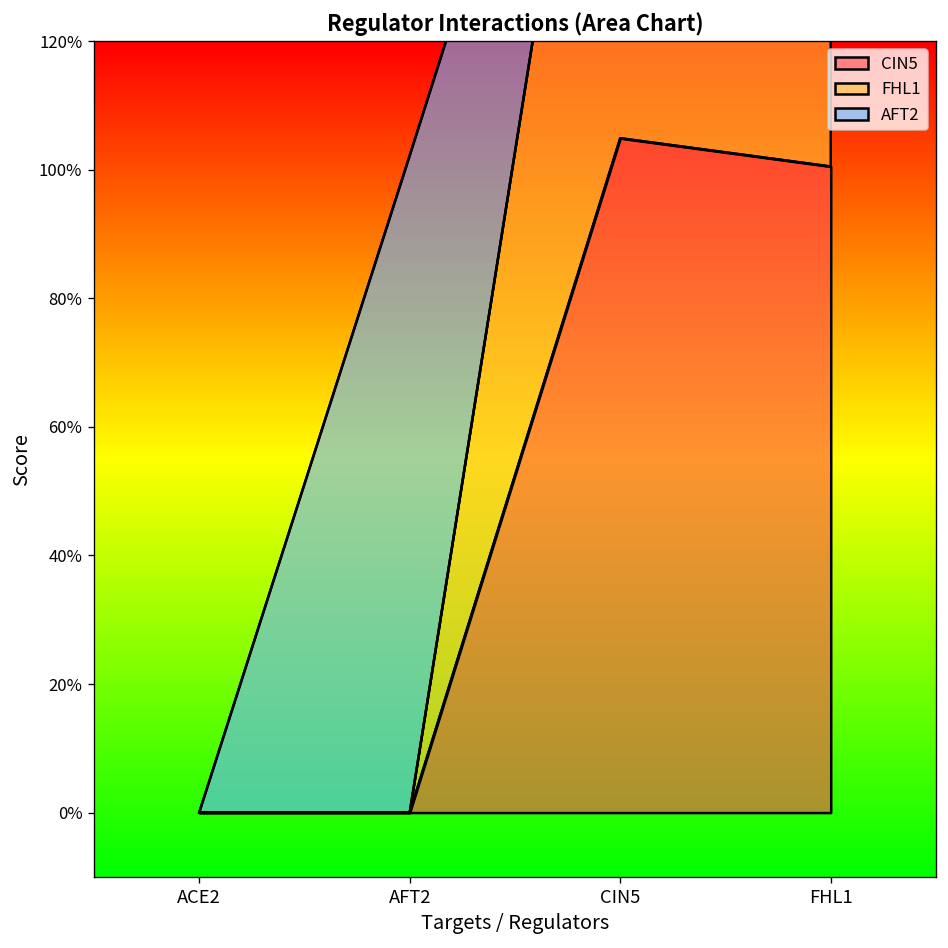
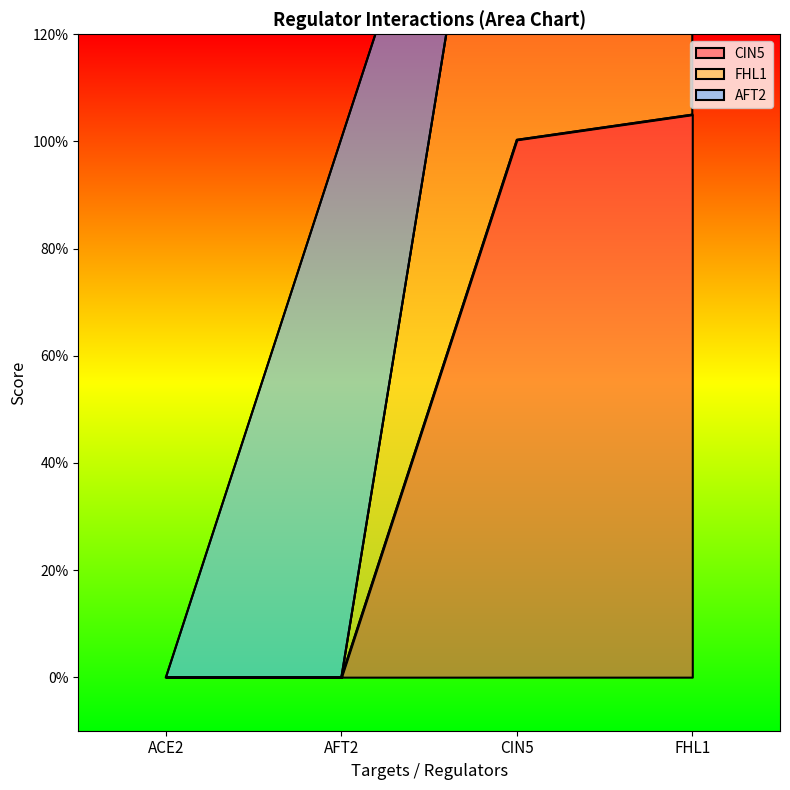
  {
    "CIN5": {
-     "CIN5": "105%",
-     "FHL1": "100%"
+     "CIN5": "100%",
+     "FHL1": "105%"
    },
    "AFT2": {
-     "AFT2": "102%"
+     "AFT2": "101%"
    }
  }
